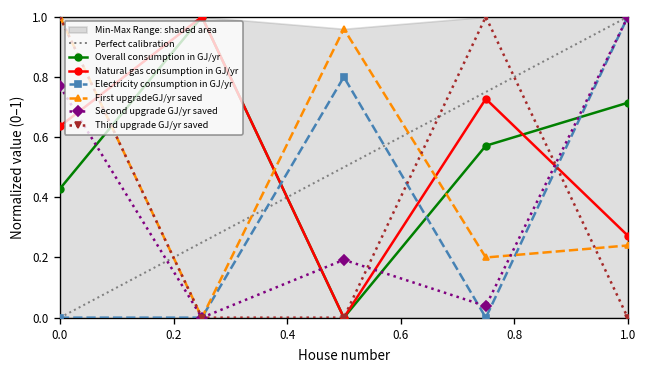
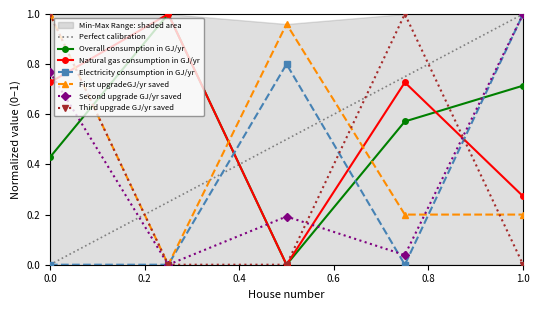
  {
    "Overall consumption in GJ/yr": {
      "0.0": 0.43,
      "1.0": 0.71
    },
    "Natural gas consumption in GJ/yr": {
-     "0.0": 0.64,
+     "0.0": 0.73,
      "1.0": 0.27
    },
    "First upgradeGJ/yr saved": {
-     "1.0": 0.24
+     "1.0": 0.20
    },
    "Second upgrade GJ/yr saved": {
      "0.0": 0.77
    },
    "Third upgrade GJ/yr saved": {
      "1.0": 0.00
    }
  }
